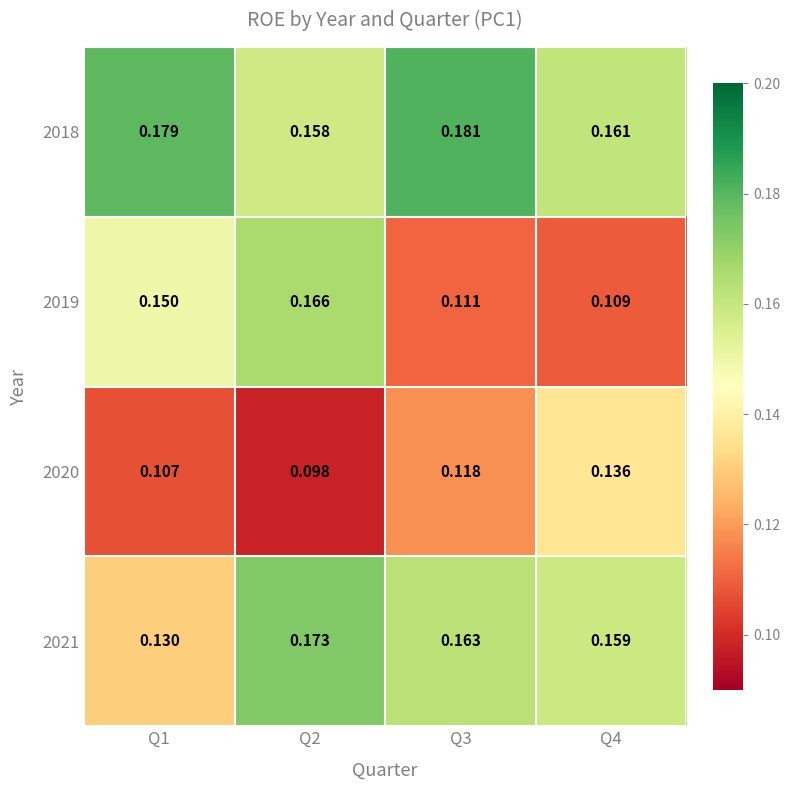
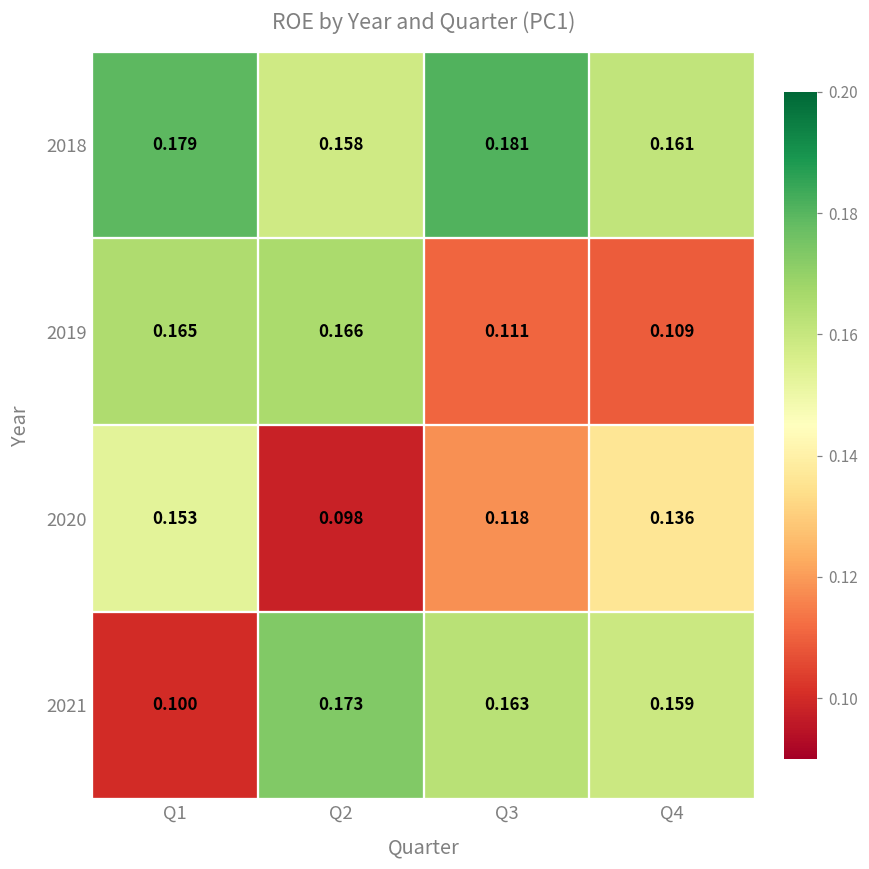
  {
    "2018": {
      "Q1": 0.179,
      "Q2": 0.158,
      "Q3": 0.181,
      "Q4": 0.161
    },
    "2019": {
-     "Q1": 0.150,
+     "Q1": 0.165,
      "Q2": 0.166,
      "Q3": 0.111,
      "Q4": 0.109
    },
    "2020": {
-     "Q1": 0.107,
+     "Q1": 0.153,
      "Q2": 0.098,
      "Q3": 0.118,
      "Q4": 0.136
    },
    "2021": {
-     "Q1": 0.130,
+     "Q1": 0.100,
      "Q2": 0.173,
      "Q3": 0.163,
      "Q4": 0.159
    }
  }
